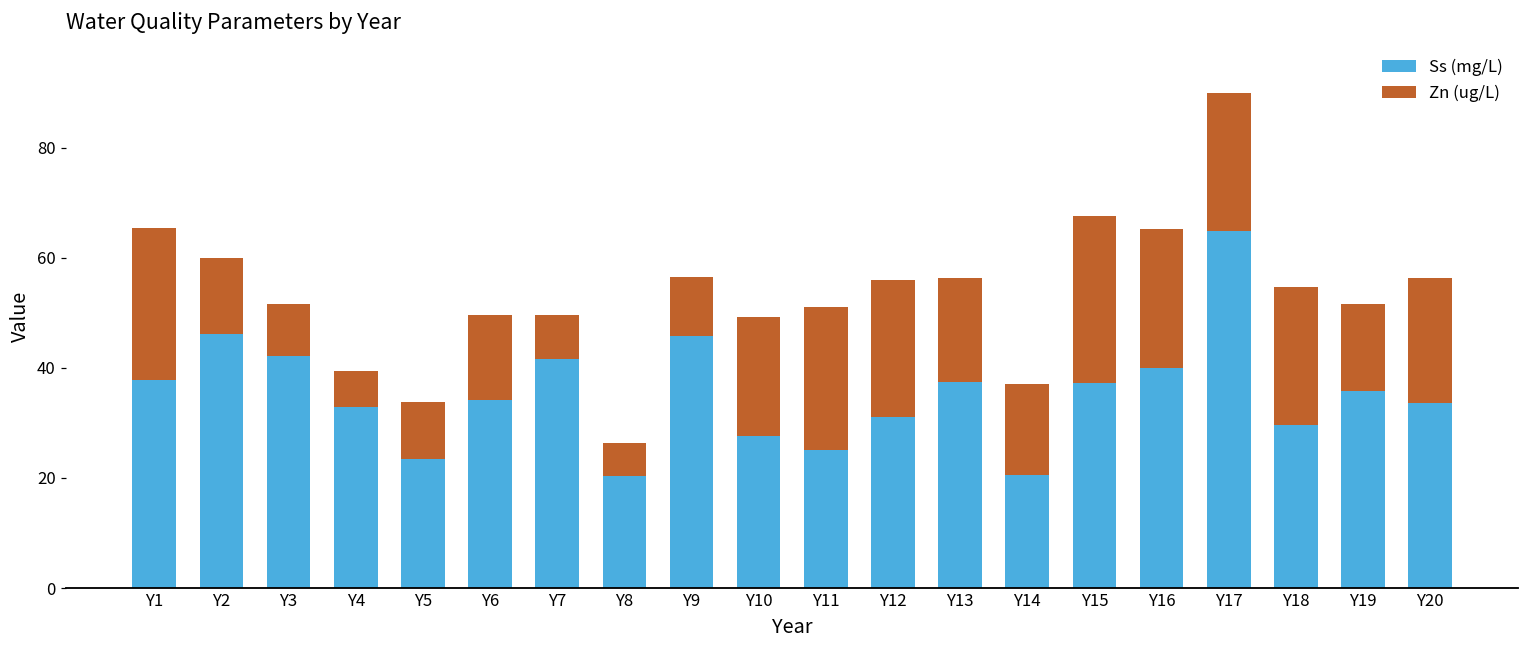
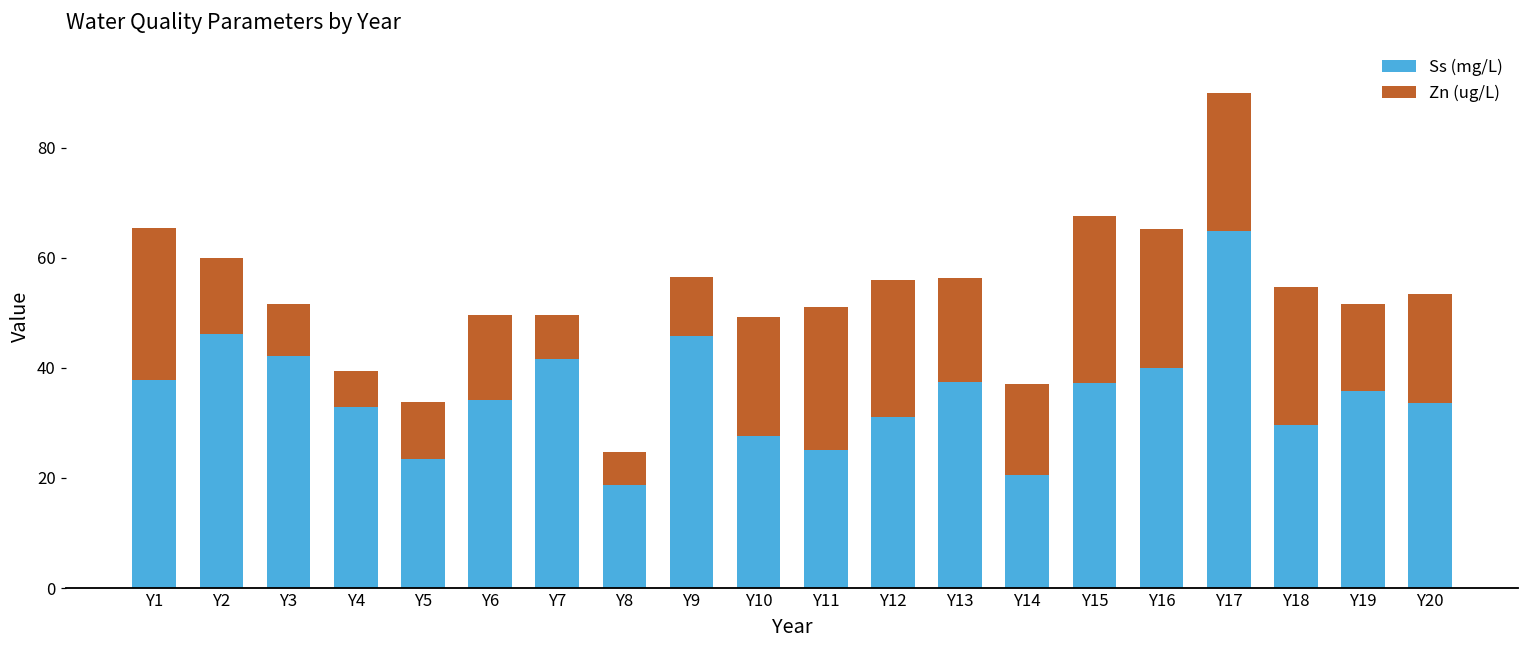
  {
    "Ss (mg/L)": {
      "Y1": 38,
      "Y2": 46,
      "Y3": 42,
      "Y4": 33,
      "Y5": 23,
      "Y6": 34,
      "Y7": 42,
-     "Y8": 20,
+     "Y8": 19,
      "Y9": 46,
      "Y10": 28,
      "Y11": 25,
      "Y12": 31,
      "Y13": 37,
      "Y14": 20,
      "Y15": 37,
      "Y16": 40,
      "Y17": 65,
      "Y18": 30,
      "Y19": 36,
      "Y20": 34
    },
    "Zn (ug/L)": {
      "Y1": 28,
      "Y2": 14,
      "Y3": 9,
      "Y4": 7,
      "Y5": 10,
      "Y6": 16,
      "Y7": 8,
      "Y8": 6,
      "Y9": 11,
      "Y10": 22,
      "Y11": 26,
      "Y12": 25,
      "Y13": 19,
      "Y14": 17,
      "Y15": 30,
      "Y16": 25,
      "Y17": 25,
      "Y18": 25,
      "Y19": 16,
-     "Y20": 23
+     "Y20": 20
    }
  }
